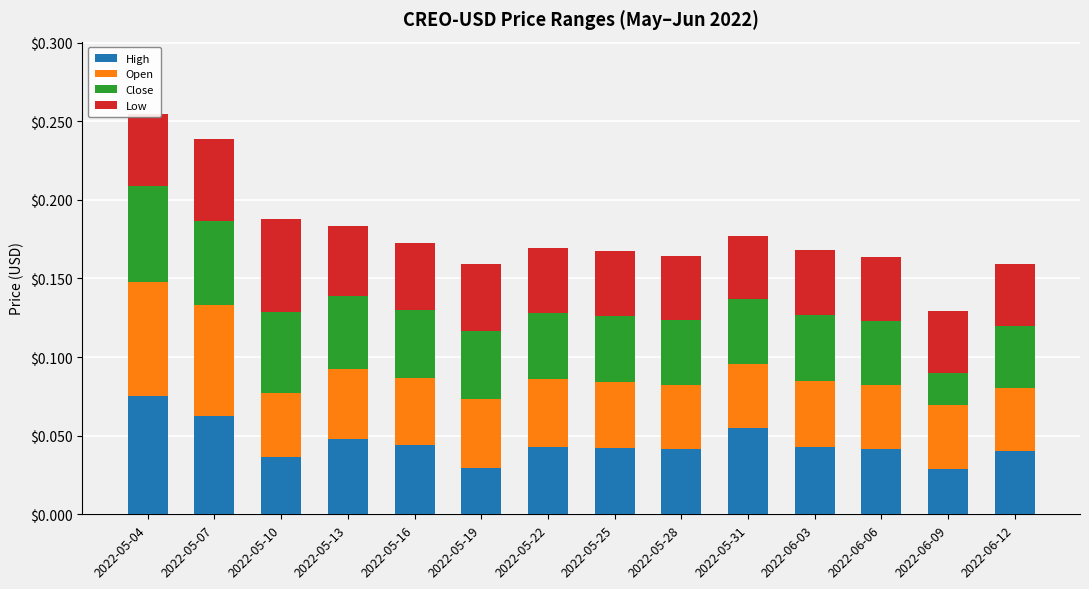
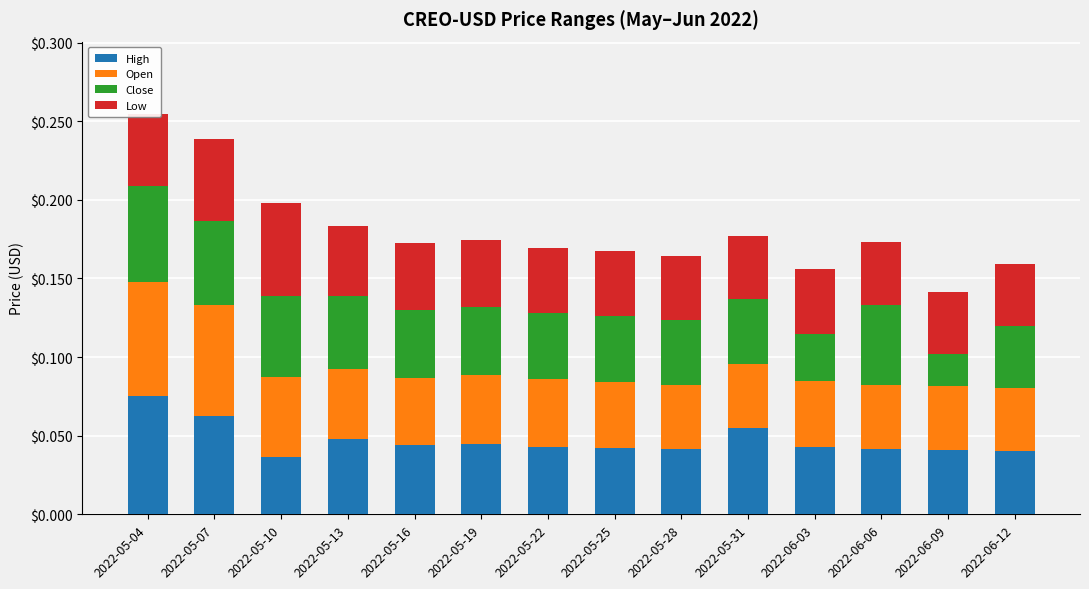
  {
    "High": {
      "2022-05-04": "$0.075",
      "2022-05-07": "$0.063",
      "2022-05-10": "$0.037",
      "2022-05-13": "$0.048",
      "2022-05-16": "$0.044",
-     "2022-05-19": "$0.029",
+     "2022-05-19": "$0.044",
      "2022-05-22": "$0.043",
      "2022-05-25": "$0.042",
      "2022-05-28": "$0.041",
      "2022-05-31": "$0.055",
      "2022-06-03": "$0.042",
      "2022-06-06": "$0.042",
-     "2022-06-09": "$0.029",
+     "2022-06-09": "$0.041",
      "2022-06-12": "$0.040"
    },
    "Open": {
      "2022-05-04": "$0.072",
      "2022-05-07": "$0.071",
-     "2022-05-10": "$0.041",
+     "2022-05-10": "$0.051",
      "2022-05-13": "$0.045",
      "2022-05-16": "$0.043",
      "2022-05-19": "$0.044",
      "2022-05-22": "$0.043",
      "2022-05-25": "$0.042",
      "2022-05-28": "$0.041",
      "2022-05-31": "$0.041",
      "2022-06-03": "$0.042",
      "2022-06-06": "$0.041",
      "2022-06-09": "$0.041",
      "2022-06-12": "$0.040"
    },
    "Close": {
      "2022-05-04": "$0.062",
      "2022-05-07": "$0.053",
      "2022-05-10": "$0.052",
      "2022-05-13": "$0.046",
      "2022-05-16": "$0.043",
      "2022-05-19": "$0.043",
      "2022-05-22": "$0.042",
      "2022-05-25": "$0.042",
      "2022-05-28": "$0.041",
      "2022-05-31": "$0.041",
-     "2022-06-03": "$0.042",
-     "2022-06-06": "$0.041",
+     "2022-06-03": "$0.030",
+     "2022-06-06": "$0.050",
      "2022-06-09": "$0.020",
      "2022-06-12": "$0.039"
    },
    "Low": {
      "2022-05-07": "$0.052",
      "2022-05-10": "$0.059",
      "2022-05-13": "$0.045",
      "2022-05-16": "$0.043",
      "2022-05-19": "$0.043",
      "2022-05-22": "$0.042",
      "2022-05-25": "$0.041",
      "2022-05-28": "$0.041",
      "2022-05-31": "$0.040",
      "2022-06-03": "$0.041",
      "2022-06-06": "$0.040",
      "2022-06-09": "$0.040",
      "2022-06-12": "$0.039"
    }
  }
